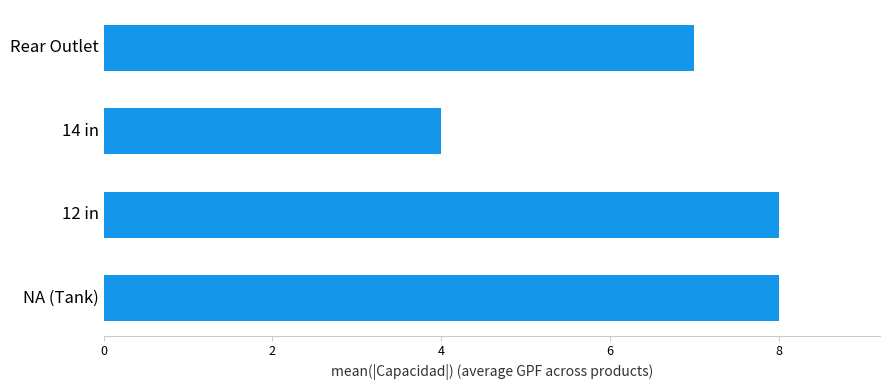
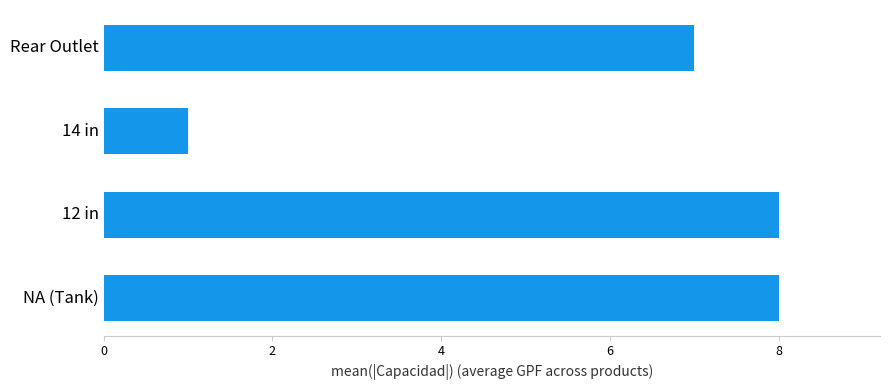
  {
    "Rear Outlet": 7,
-   "14 in": 4,
+   "14 in": 1,
    "12 in": 8,
    "NA (Tank)": 8
  }
